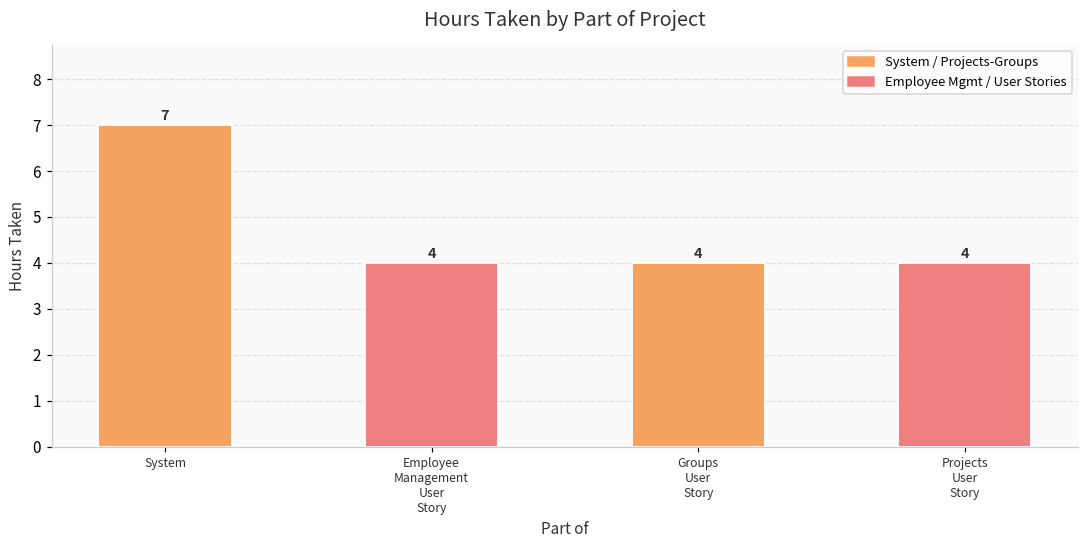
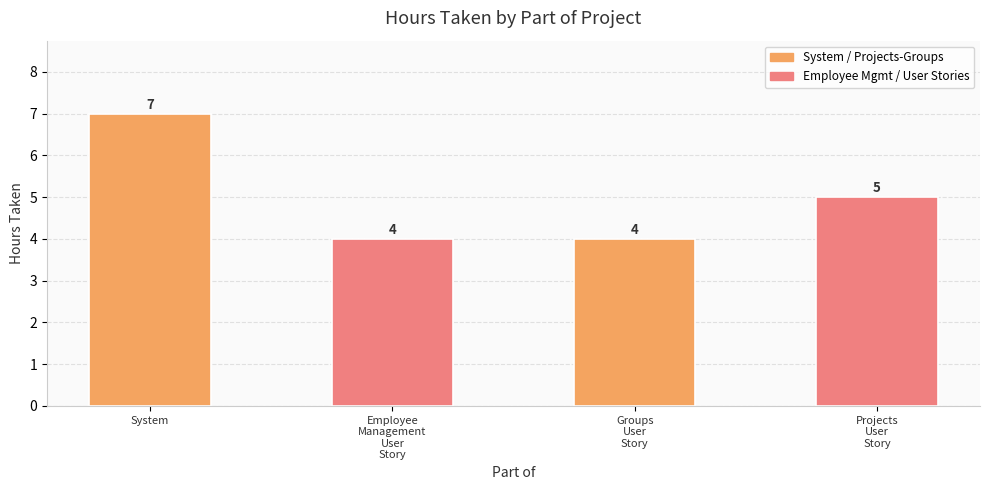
  {
    "System": 7,
    "Employee Management User Story": 4,
    "Groups User Story": 4,
-   "Projects User Story": 4
+   "Projects User Story": 5
  }
